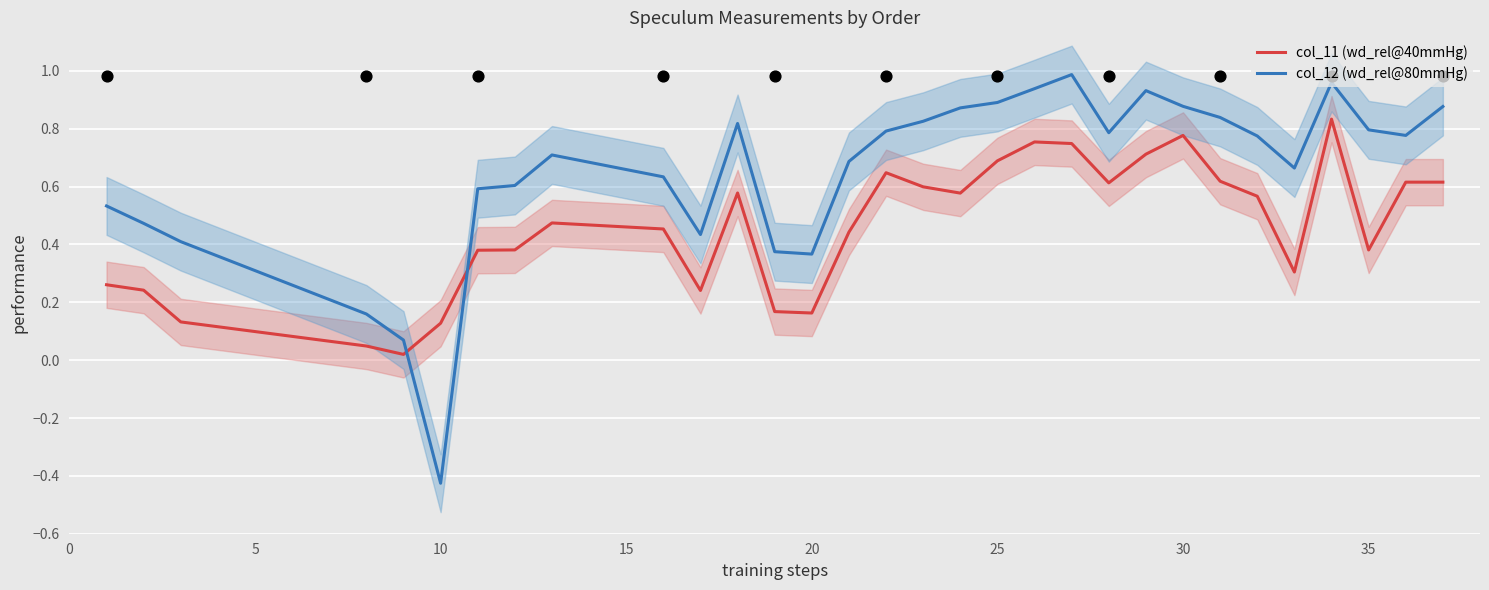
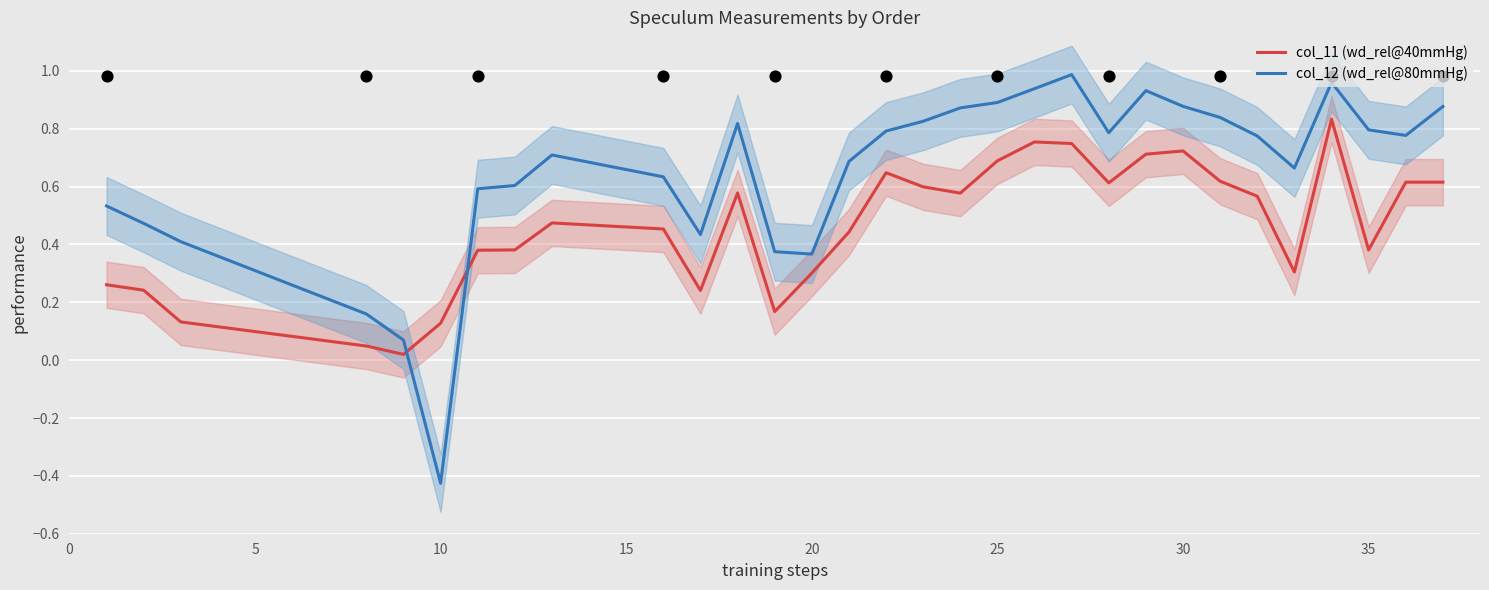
  {
    "col_11 (wd_rel@40mmHg)": {
      "10": 0.13,
-     "20": 0.16,
+     "20": 0.30,
      "25": 0.69,
-     "30": 0.78,
+     "30": 0.72,
      "35": 0.38
    }
  }
